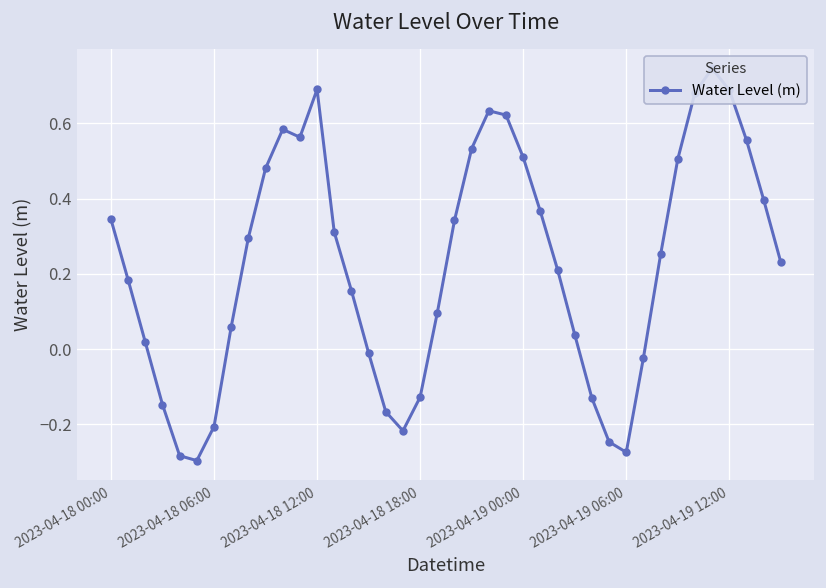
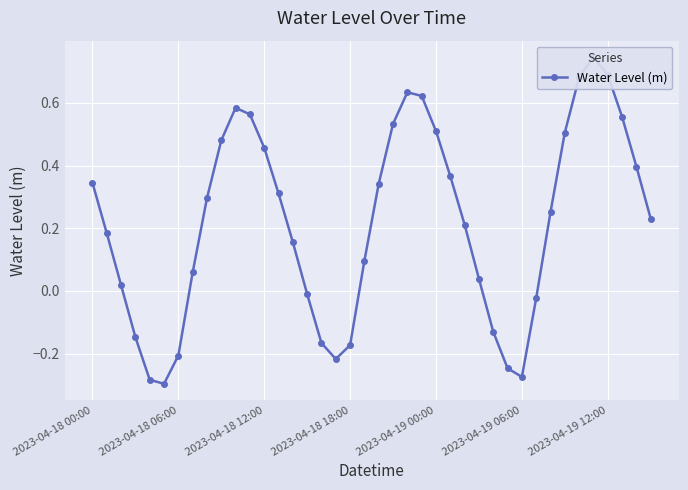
  {
    "2023-04-18 00:00": 0.34,
    "2023-04-18 06:00": -0.21,
-   "2023-04-18 12:00": 0.69,
-   "2023-04-18 18:00": -0.13,
+   "2023-04-18 12:00": 0.46,
+   "2023-04-18 18:00": -0.17,
    "2023-04-19 00:00": 0.51,
    "2023-04-19 06:00": -0.27
  }
